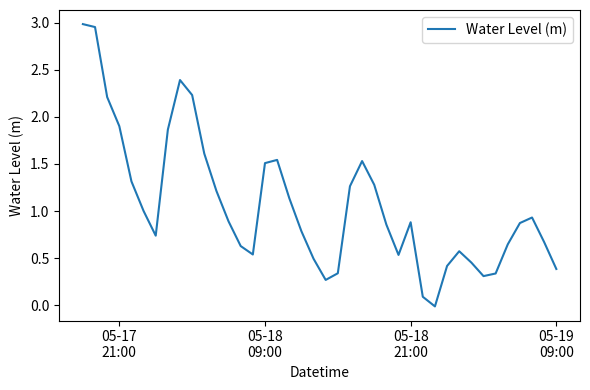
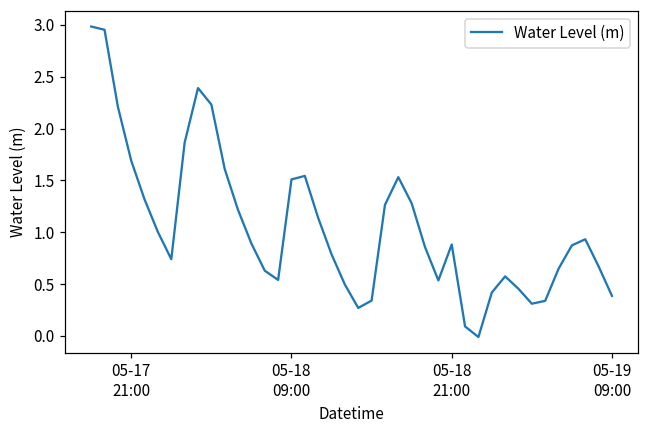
  {
-   "05-17 21:00": 1.9,
+   "05-17 21:00": 1.7,
    "05-18 09:00": 1.5,
    "05-18 21:00": 0.9,
    "05-19 09:00": 0.4
  }
